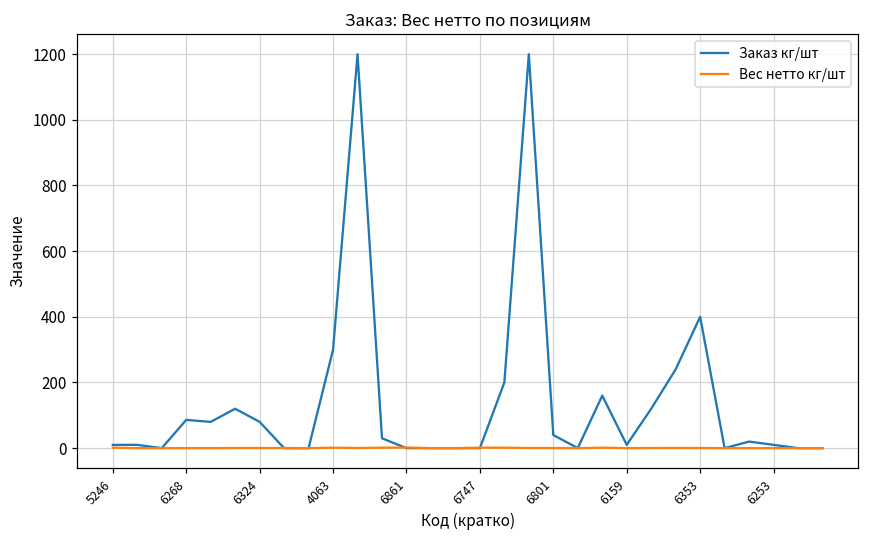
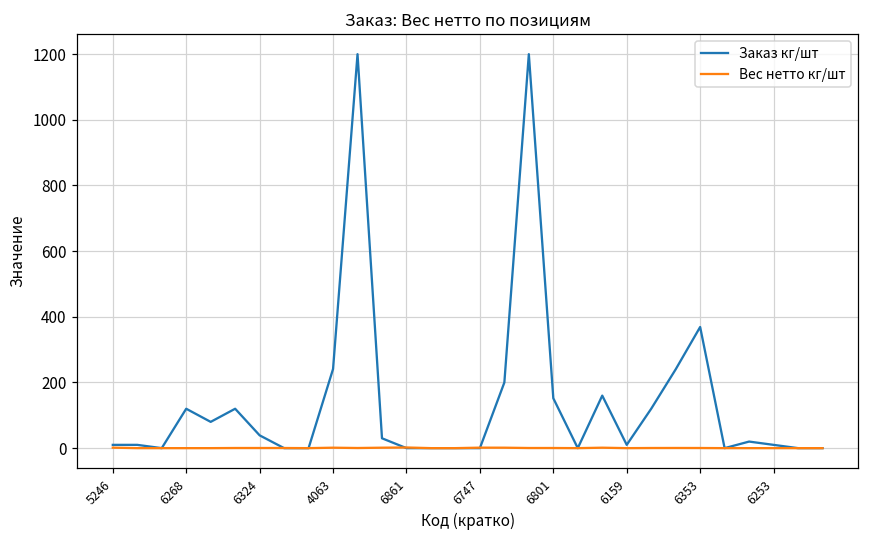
  {
    "Заказ кг/шт": {
      "5246": 10,
-     "6268": 90,
-     "6324": 80,
-     "4063": 300,
-     "6801": 40,
+     "6268": 120,
+     "6324": 40,
+     "4063": 240,
+     "6801": 150,
      "6159": 10,
-     "6353": 400,
+     "6353": 370,
      "6253": 10
    },
    "Вес нетто кг/шт": {
      "5246": 0,
      "6268": 0,
      "6324": 0,
      "4063": 0,
      "6801": 0,
      "6159": 0,
      "6353": 0,
      "6253": 0
    }
  }
